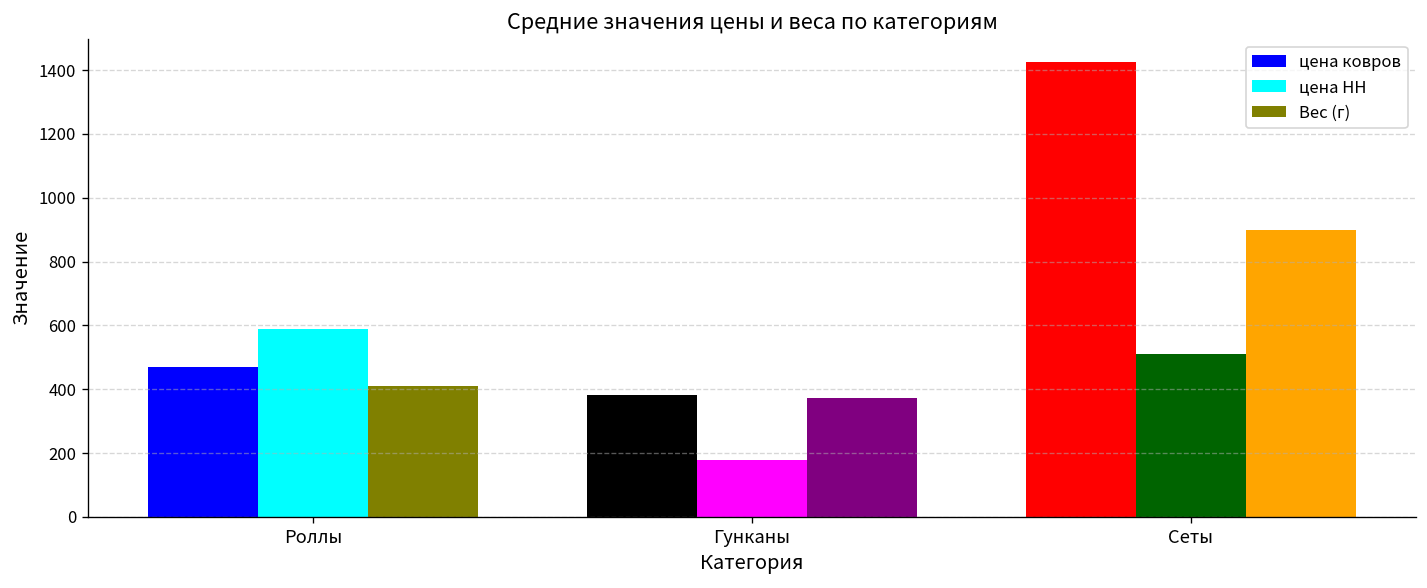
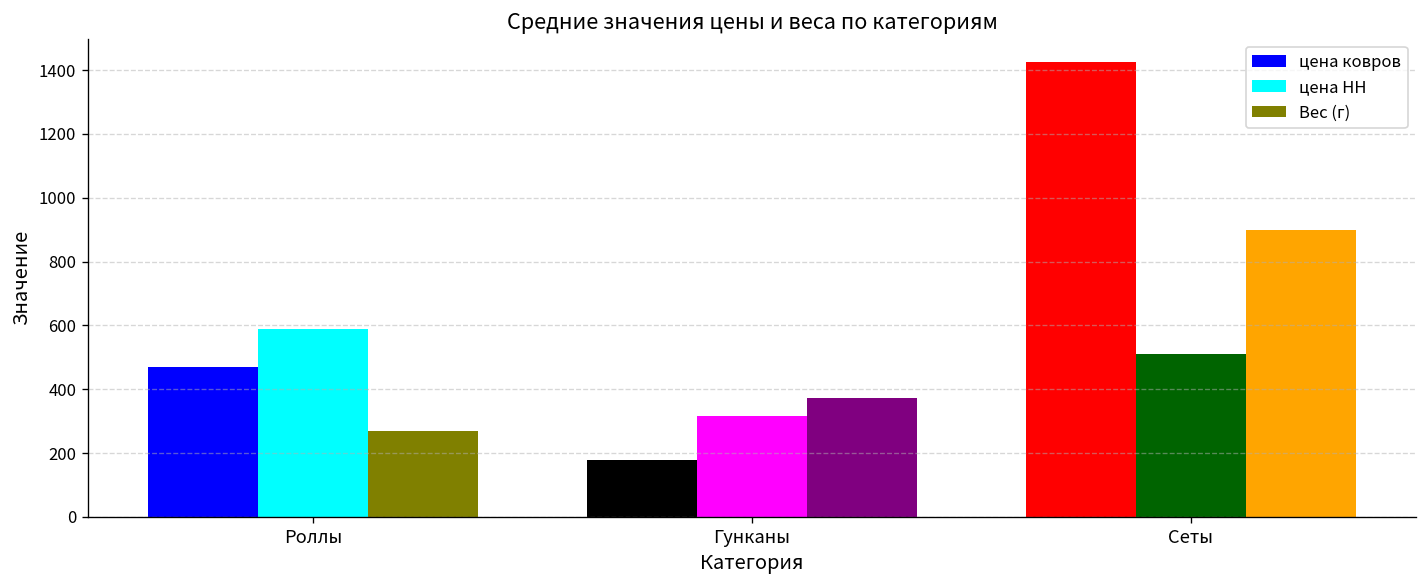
  {
    "цена ковров": {
      "Роллы": 470,
-     "Гунканы": 380,
+     "Гунканы": 180,
      "Сеты": 1430
    },
    "цена НН": {
      "Роллы": 590,
-     "Гунканы": 180,
+     "Гунканы": 320,
      "Сеты": 510
    },
    "Вес (г)": {
-     "Роллы": 410,
+     "Роллы": 270,
      "Гунканы": 370,
      "Сеты": 900
    }
  }
